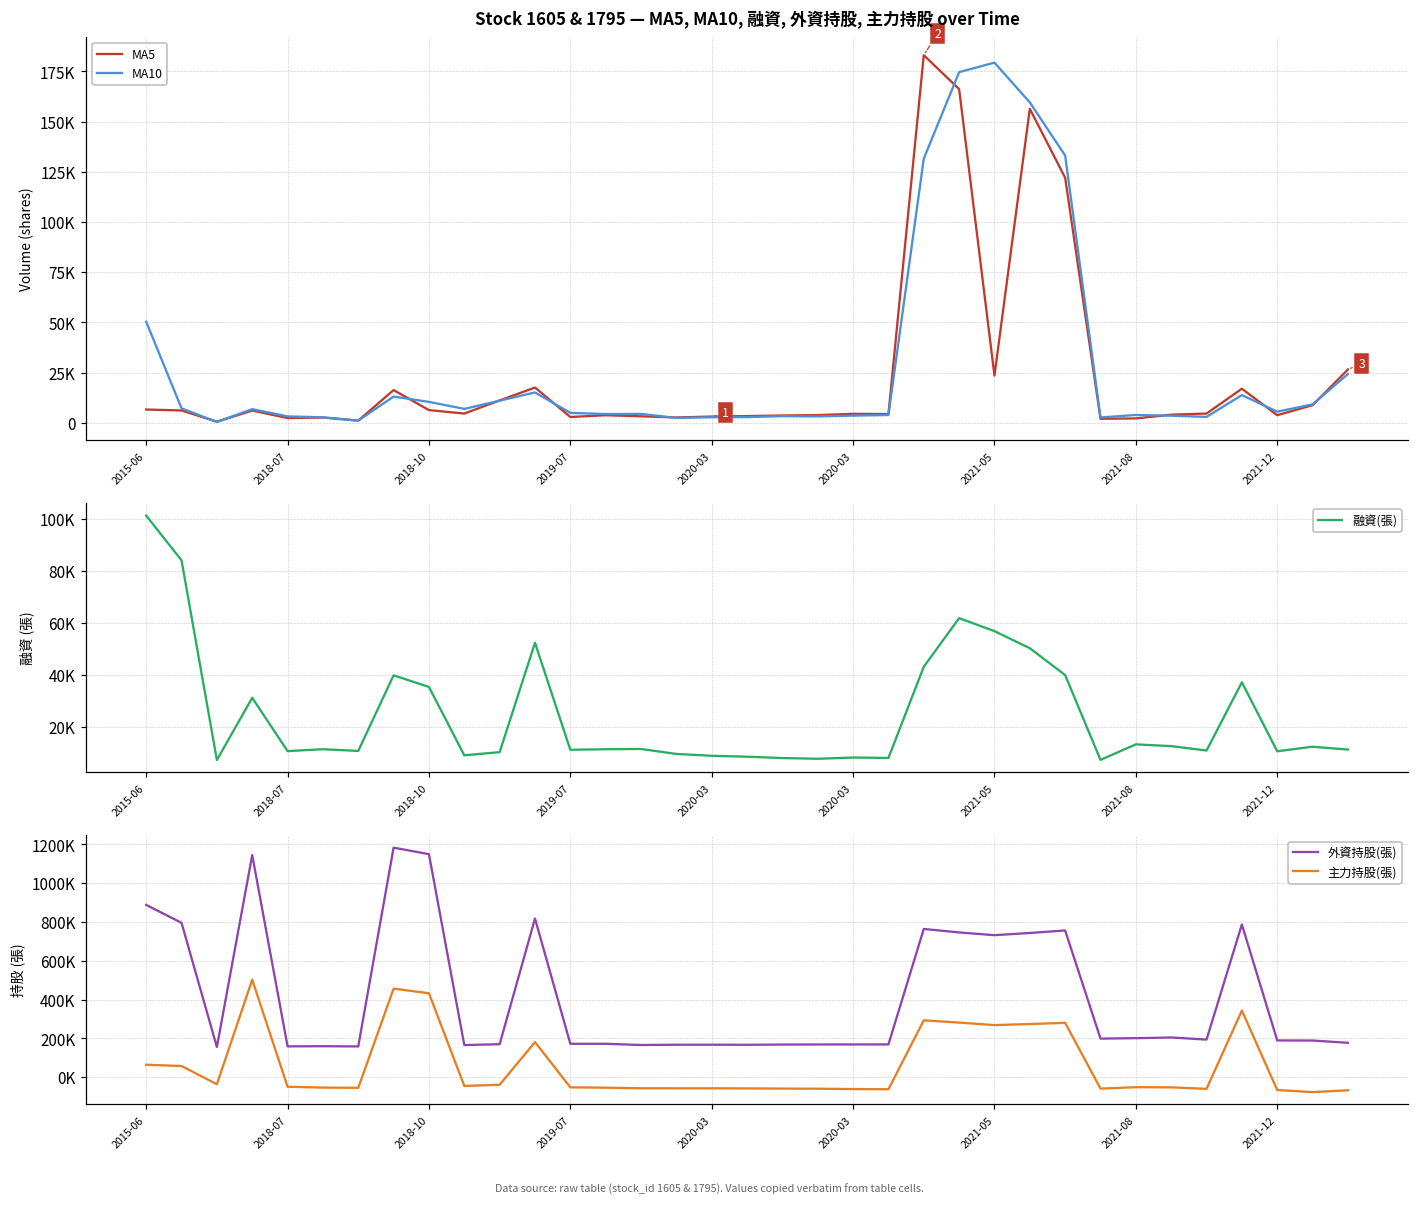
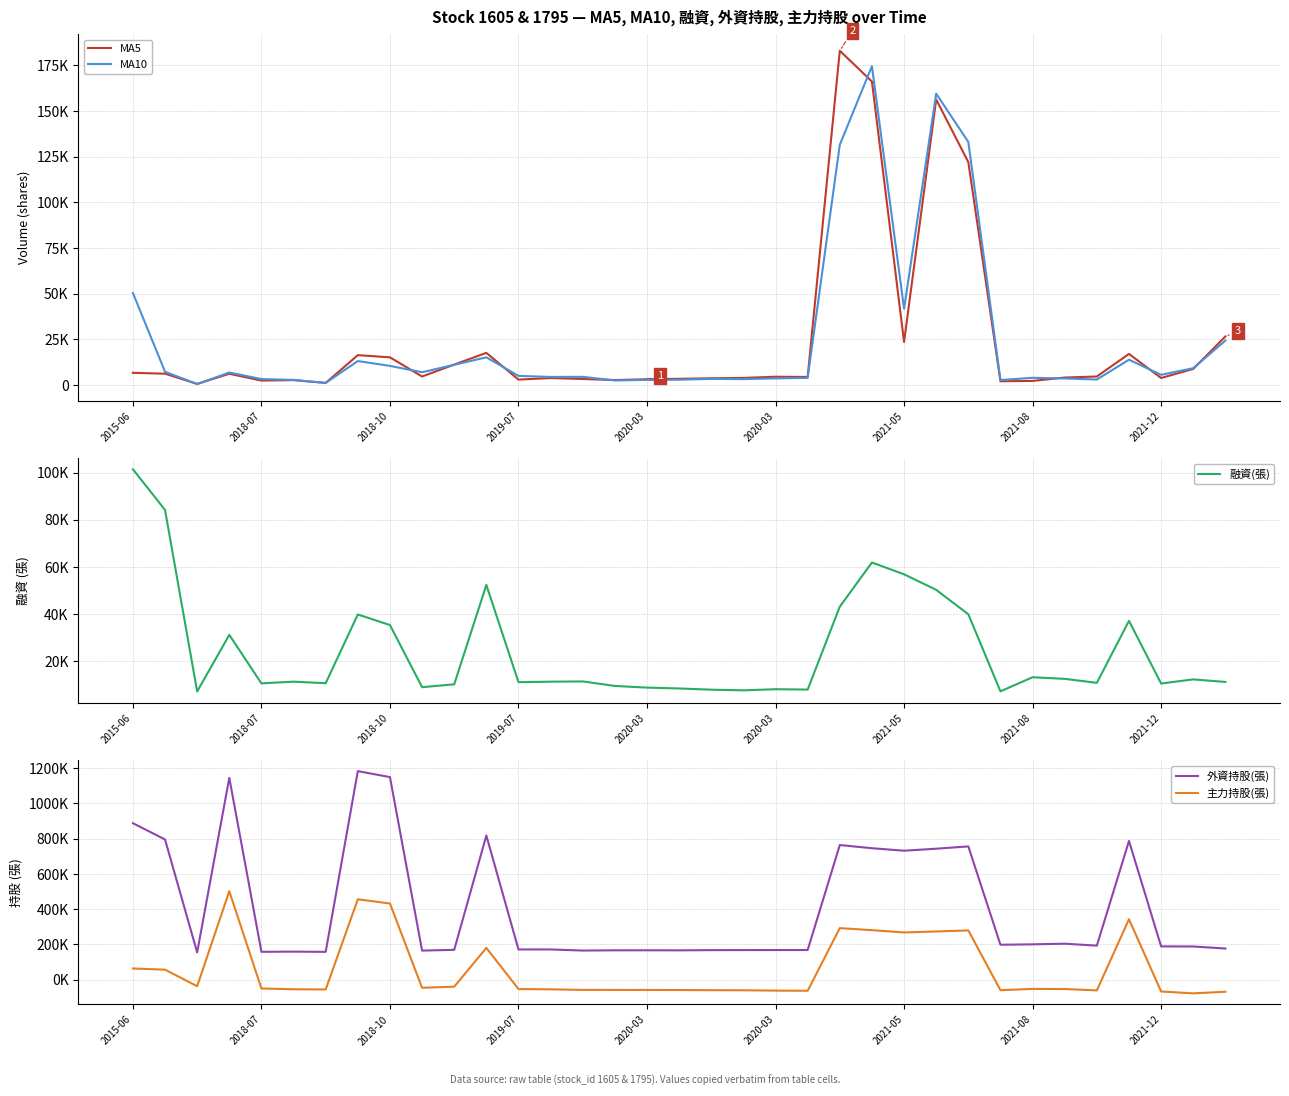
  {
    "Stock 1605 & 1795 — MA5, MA10, 融資, 外資持股, 主力持股 over Time": {
      "MA5": {
        "2015-06": 7000,
-       "2018-10": 6000,
+       "2018-10": 15000,
        "2019-07": 3000,
        "2021-05": 24000,
        "2021-08": 2000,
        "2021-12": 4000
      },
      "MA10": {
        "2015-06": 50000,
        "2018-10": 10000,
        "2019-07": 5000,
-       "2021-05": 179000,
+       "2021-05": 42000,
        "2021-08": 4000,
        "2021-12": 6000
      }
    }
  }
